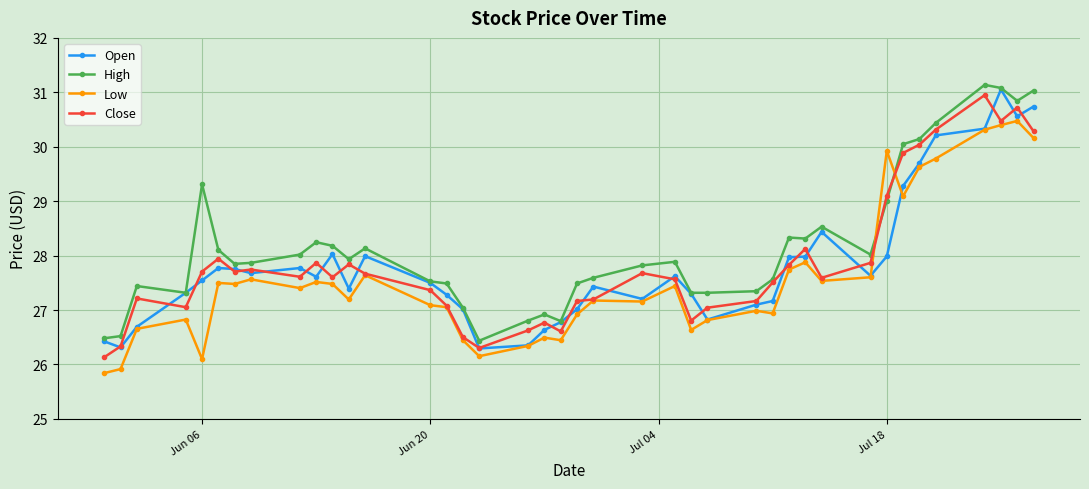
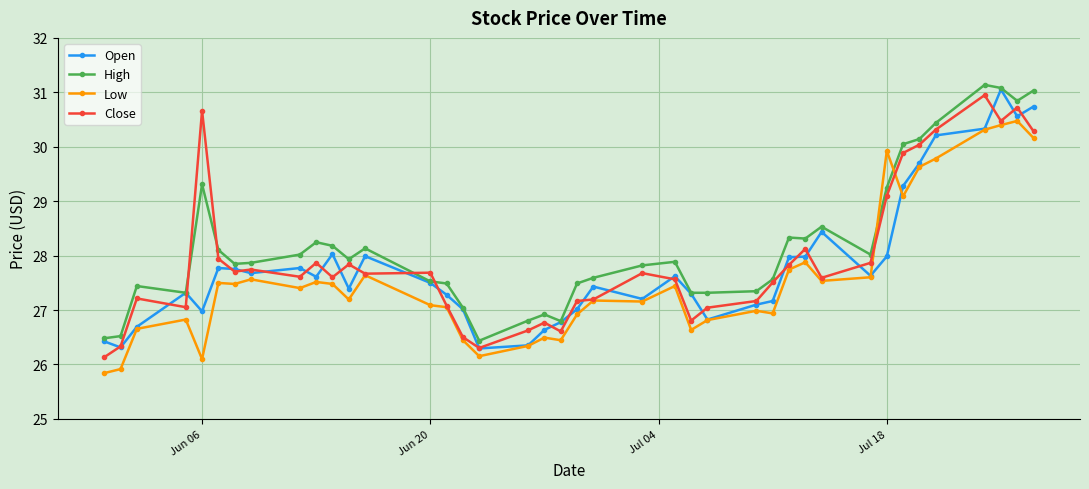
  {
    "Open": {
-     "Jun 06": 27.5,
+     "Jun 06": 27.0,
      "Jul 18": 28.0
    },
    "High": {
      "Jun 06": 29.3,
-     "Jul 18": 29.0
+     "Jul 18": 29.3
    },
    "Low": {
      "Jun 06": 26.1,
      "Jun 20": 27.1,
      "Jul 18": 29.9
    },
    "Close": {
-     "Jun 06": 27.7,
-     "Jun 20": 27.4,
+     "Jun 06": 30.7,
+     "Jun 20": 27.7,
      "Jul 18": 29.1
    }
  }
